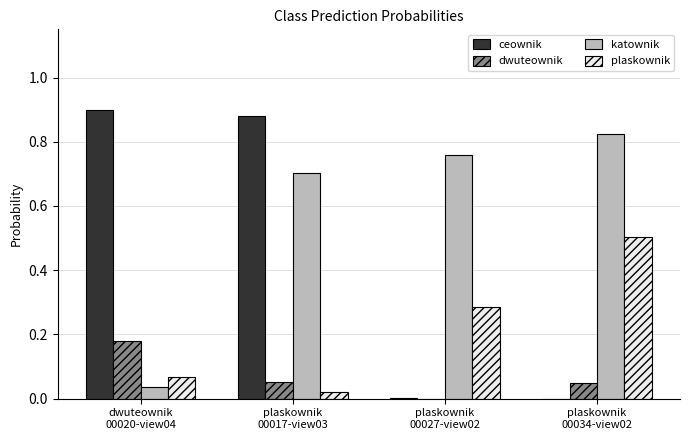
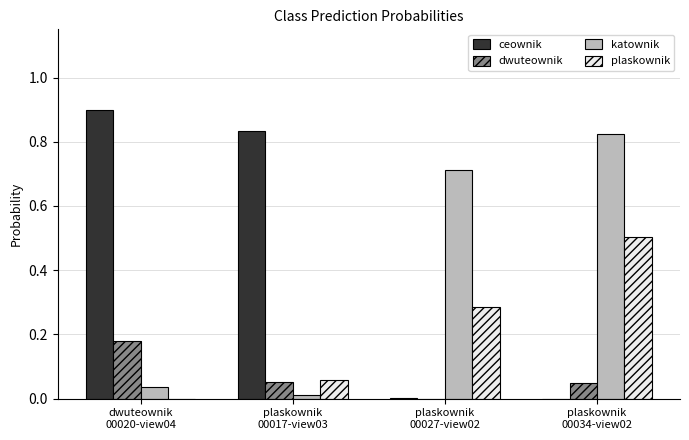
  {
    "ceownik": {
      "dwuteownik 00020-view04": 0.90,
-     "plaskownik 00017-view03": 0.88
+     "plaskownik 00017-view03": 0.83
    },
    "dwuteownik": {
      "dwuteownik 00020-view04": 0.18,
      "plaskownik 00017-view03": 0.05,
      "plaskownik 00034-view02": 0.05
    },
    "katownik": {
      "dwuteownik 00020-view04": 0.03,
-     "plaskownik 00017-view03": 0.70,
-     "plaskownik 00027-view02": 0.76,
+     "plaskownik 00017-view03": 0.01,
+     "plaskownik 00027-view02": 0.71,
      "plaskownik 00034-view02": 0.82
    },
    "plaskownik": {
-     "dwuteownik 00020-view04": 0.07,
-     "plaskownik 00017-view03": 0.02,
+     "dwuteownik 00020-view04": 0.00,
+     "plaskownik 00017-view03": 0.06,
      "plaskownik 00027-view02": 0.28,
      "plaskownik 00034-view02": 0.50
    }
  }
